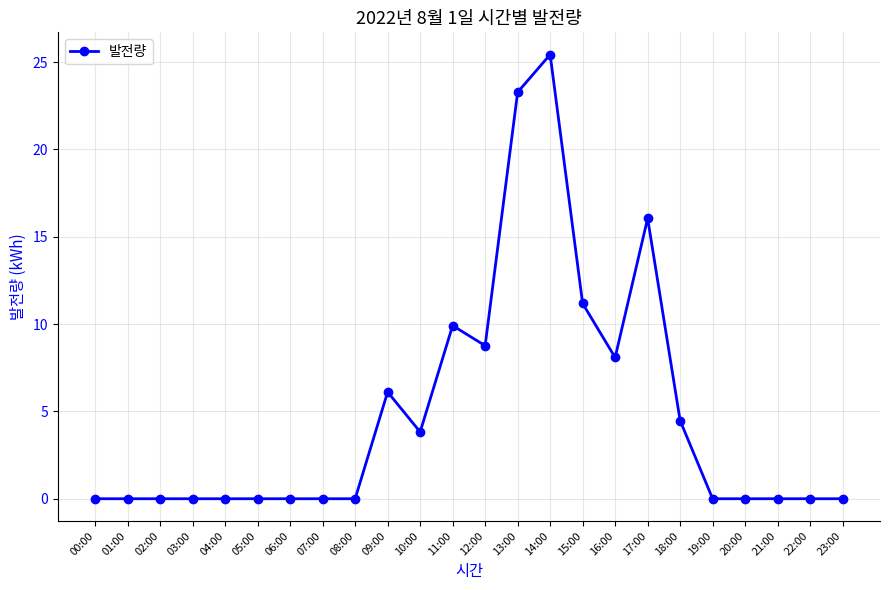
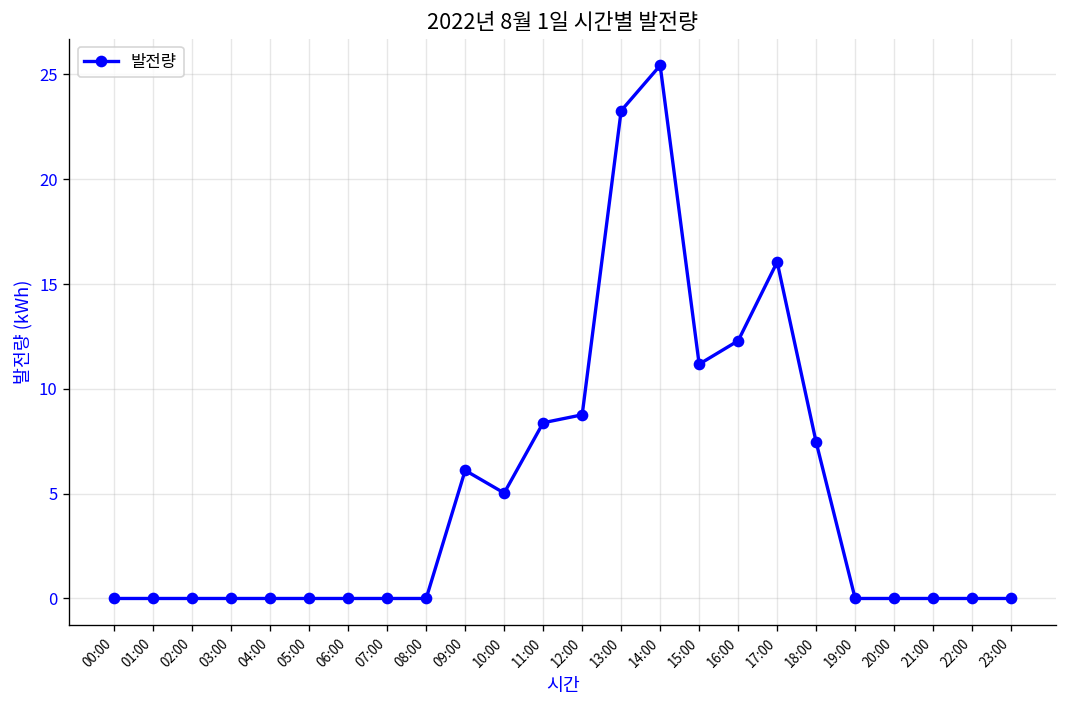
  {
    "00:00": 0.0,
    "01:00": 0.0,
    "02:00": 0.0,
    "03:00": 0.0,
    "04:00": 0.0,
    "05:00": 0.0,
    "06:00": 0.0,
    "07:00": 0.0,
    "08:00": 0.0,
    "09:00": 6.1,
-   "10:00": 3.8,
-   "11:00": 9.9,
+   "10:00": 5.0,
+   "11:00": 8.4,
    "12:00": 8.8,
    "13:00": 23.3,
    "14:00": 25.4,
    "15:00": 11.2,
-   "16:00": 8.1,
+   "16:00": 12.3,
    "17:00": 16.1,
-   "18:00": 4.5,
+   "18:00": 7.5,
    "19:00": 0.0,
    "20:00": 0.0,
    "21:00": 0.0,
    "22:00": 0.0,
    "23:00": 0.0
  }
